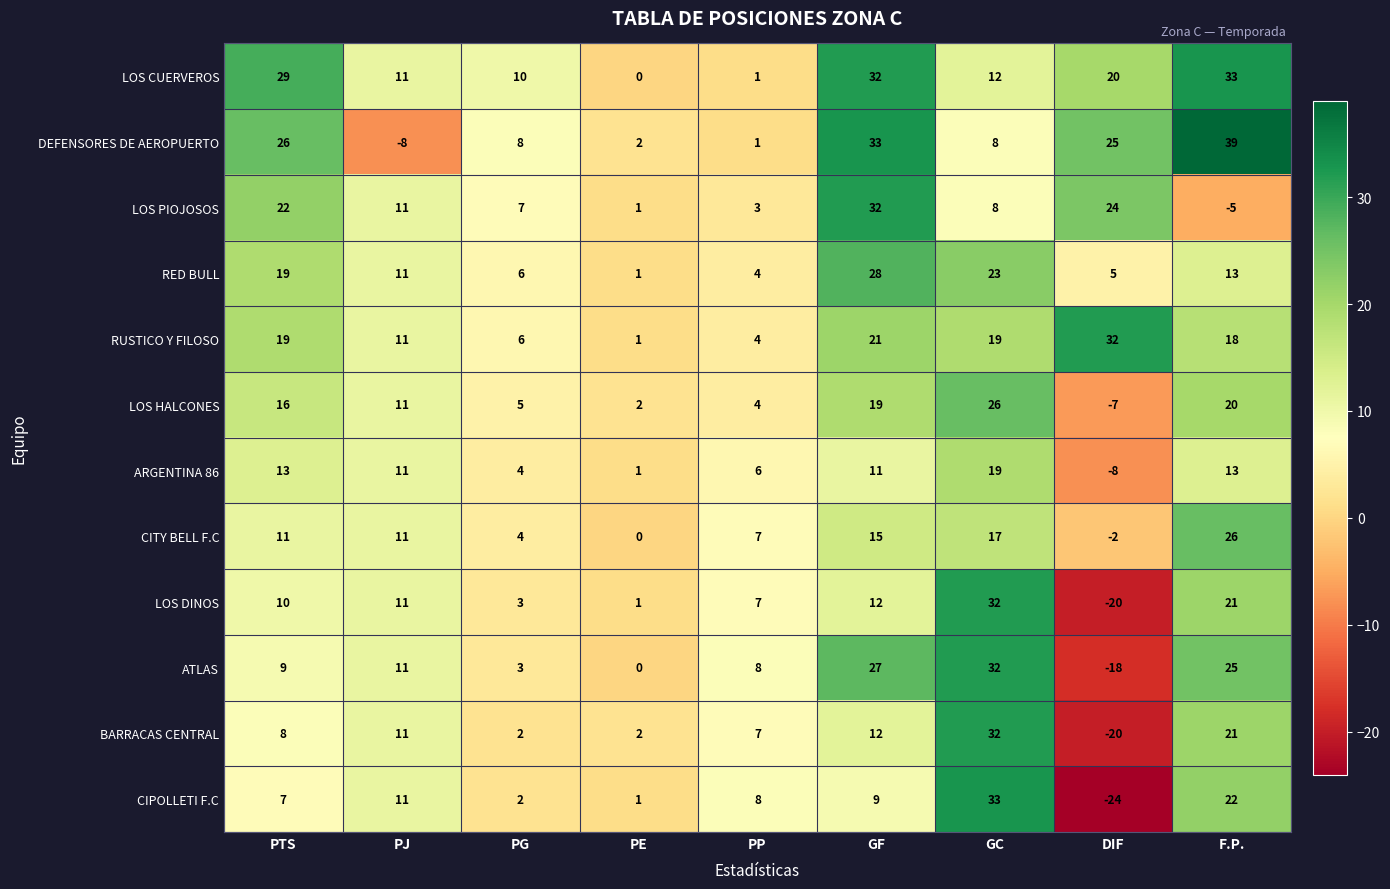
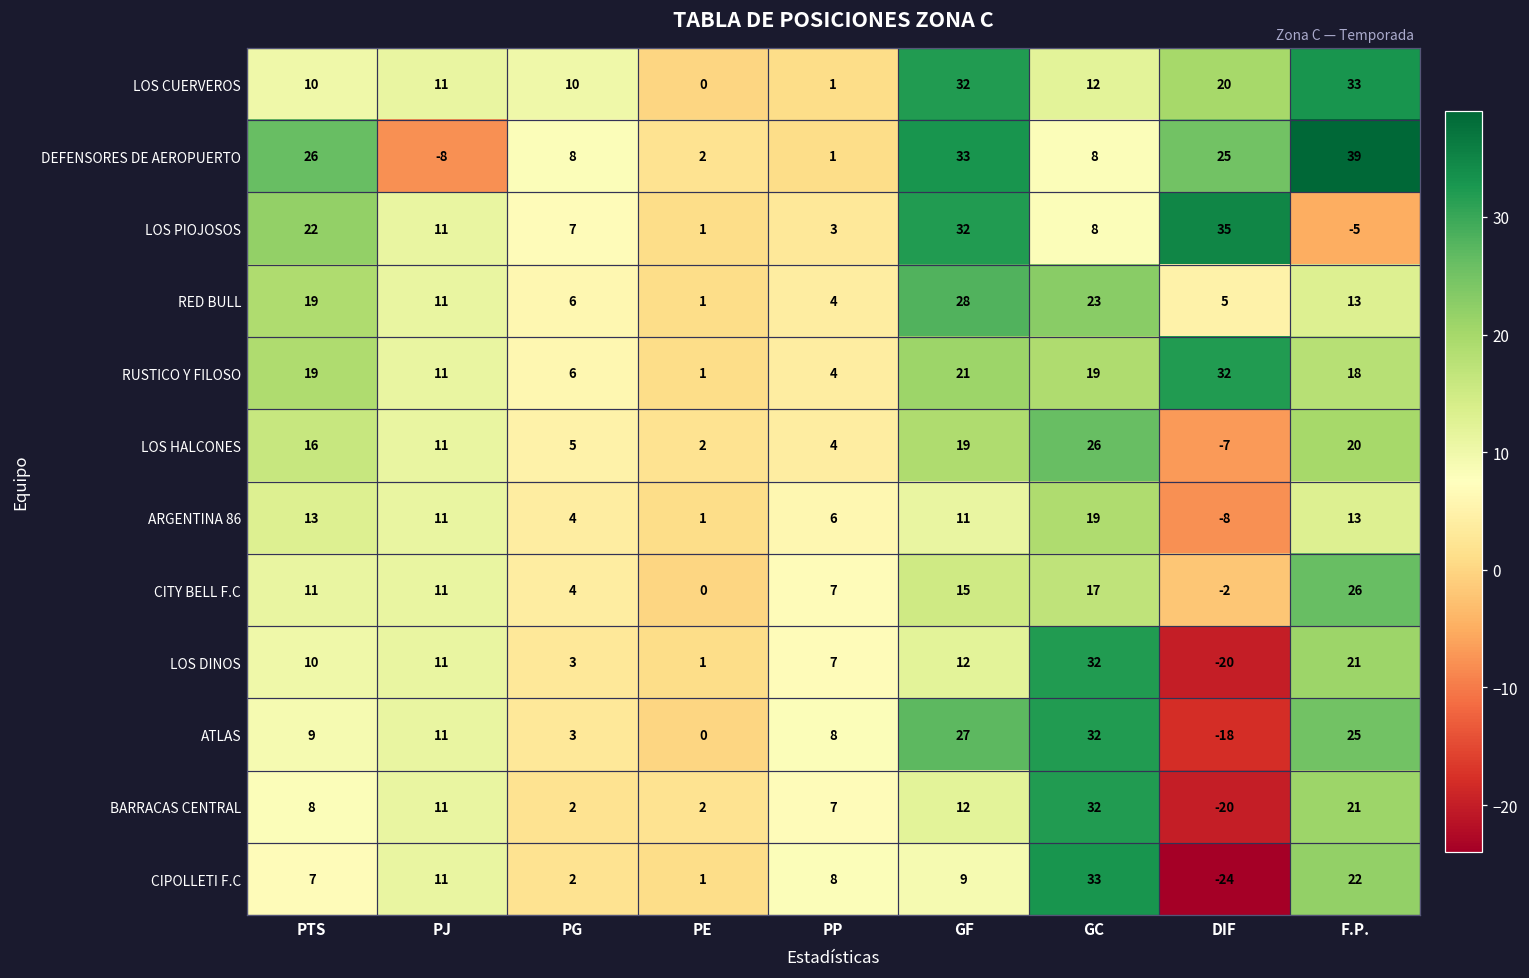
  {
    "LOS CUERVEROS": {
-     "PTS": 29,
+     "PTS": 10,
      "PJ": 11,
      "PG": 10,
      "PE": 0,
      "PP": 1,
      "GF": 32,
      "GC": 12,
      "DIF": 20,
      "F.P.": 33
    },
    "DEFENSORES DE AEROPUERTO": {
      "PTS": 26,
      "PJ": -8,
      "PG": 8,
      "PE": 2,
      "PP": 1,
      "GF": 33,
      "GC": 8,
      "DIF": 25,
      "F.P.": 39
    },
    "LOS PIOJOSOS": {
      "PTS": 22,
      "PJ": 11,
      "PG": 7,
      "PE": 1,
      "PP": 3,
      "GF": 32,
      "GC": 8,
-     "DIF": 24,
+     "DIF": 35,
      "F.P.": -5
    },
    "RED BULL": {
      "PTS": 19,
      "PJ": 11,
      "PG": 6,
      "PE": 1,
      "PP": 4,
      "GF": 28,
      "GC": 23,
      "DIF": 5,
      "F.P.": 13
    },
    "RUSTICO Y FILOSO": {
      "PTS": 19,
      "PJ": 11,
      "PG": 6,
      "PE": 1,
      "PP": 4,
      "GF": 21,
      "GC": 19,
      "DIF": 32,
      "F.P.": 18
    },
    "LOS HALCONES": {
      "PTS": 16,
      "PJ": 11,
      "PG": 5,
      "PE": 2,
      "PP": 4,
      "GF": 19,
      "GC": 26,
      "DIF": -7,
      "F.P.": 20
    },
    "ARGENTINA 86": {
      "PTS": 13,
      "PJ": 11,
      "PG": 4,
      "PE": 1,
      "PP": 6,
      "GF": 11,
      "GC": 19,
      "DIF": -8,
      "F.P.": 13
    },
    "CITY BELL F.C": {
      "PTS": 11,
      "PJ": 11,
      "PG": 4,
      "PE": 0,
      "PP": 7,
      "GF": 15,
      "GC": 17,
      "DIF": -2,
      "F.P.": 26
    },
    "LOS DINOS": {
      "PTS": 10,
      "PJ": 11,
      "PG": 3,
      "PE": 1,
      "PP": 7,
      "GF": 12,
      "GC": 32,
      "DIF": -20,
      "F.P.": 21
    },
    "ATLAS": {
      "PTS": 9,
      "PJ": 11,
      "PG": 3,
      "PE": 0,
      "PP": 8,
      "GF": 27,
      "GC": 32,
      "DIF": -18,
      "F.P.": 25
    },
    "BARRACAS CENTRAL": {
      "PTS": 8,
      "PJ": 11,
      "PG": 2,
      "PE": 2,
      "PP": 7,
      "GF": 12,
      "GC": 32,
      "DIF": -20,
      "F.P.": 21
    },
    "CIPOLLETI F.C": {
      "PTS": 7,
      "PJ": 11,
      "PG": 2,
      "PE": 1,
      "PP": 8,
      "GF": 9,
      "GC": 33,
      "DIF": -24,
      "F.P.": 22
    }
  }
